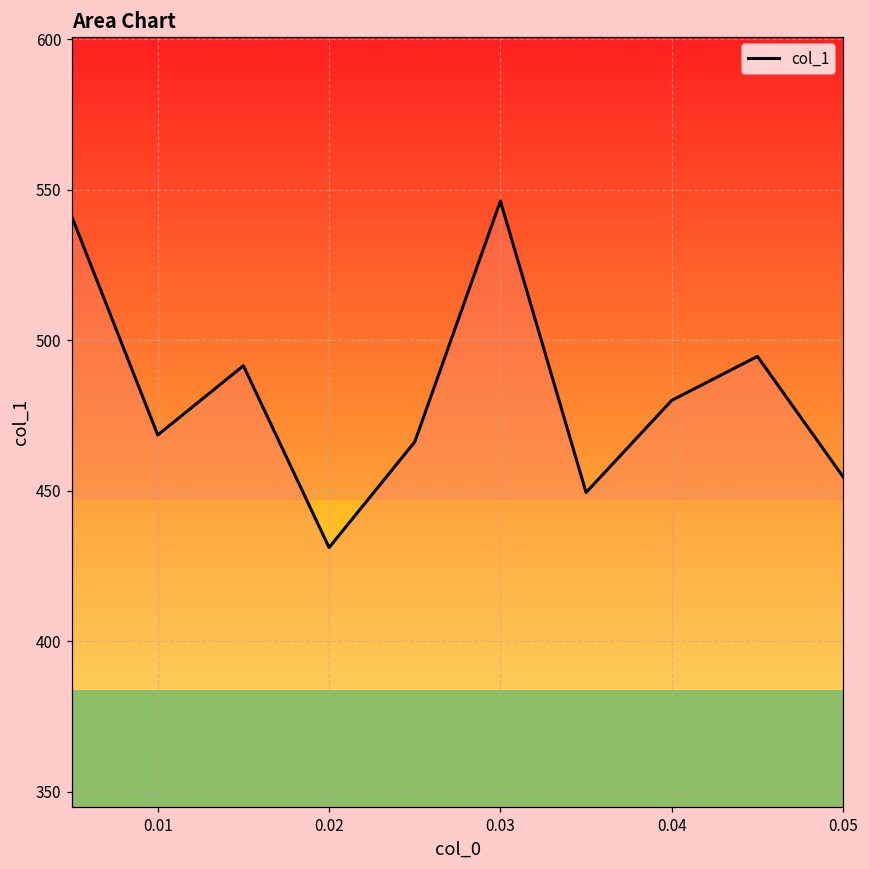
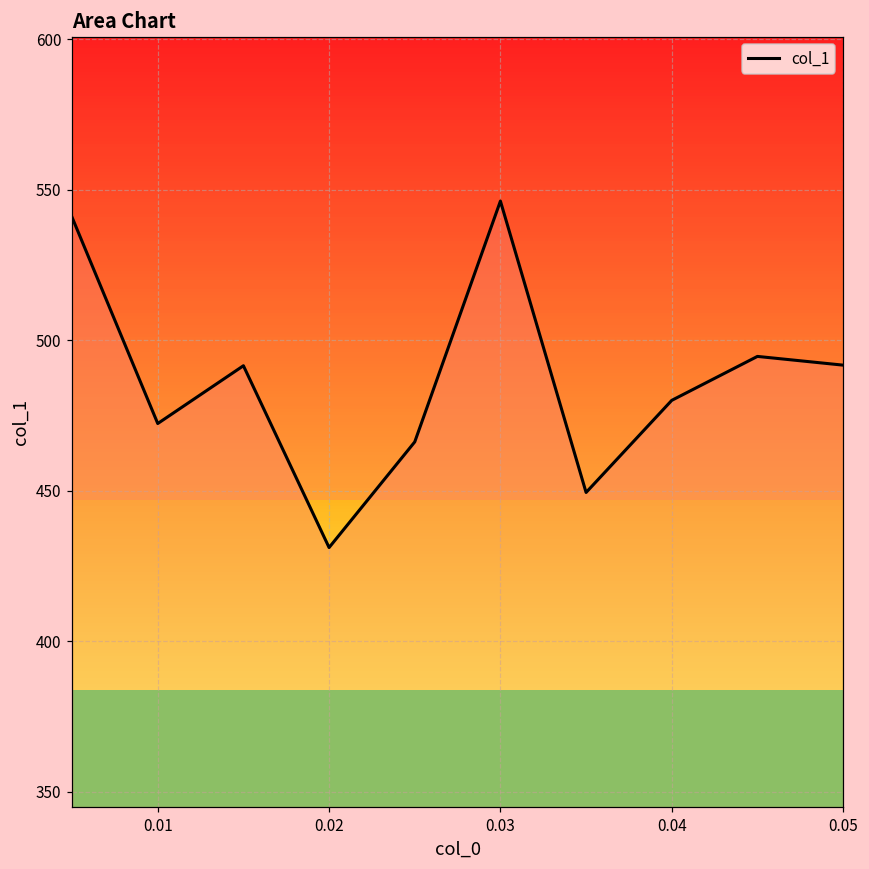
  {
-   "0.01": 469,
+   "0.01": 472,
    "0.02": 431,
    "0.03": 546,
    "0.04": 480,
-   "0.05": 455
+   "0.05": 492
  }
